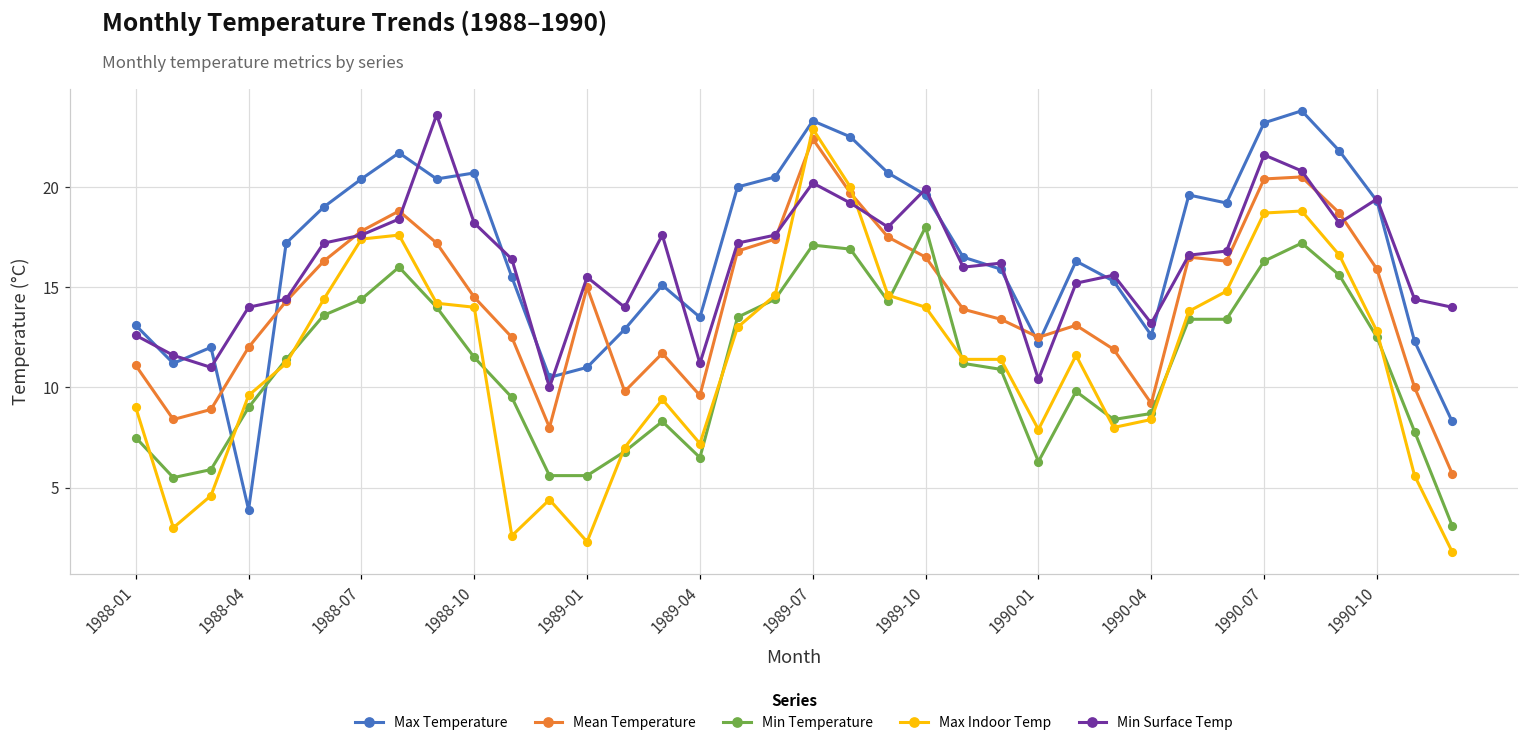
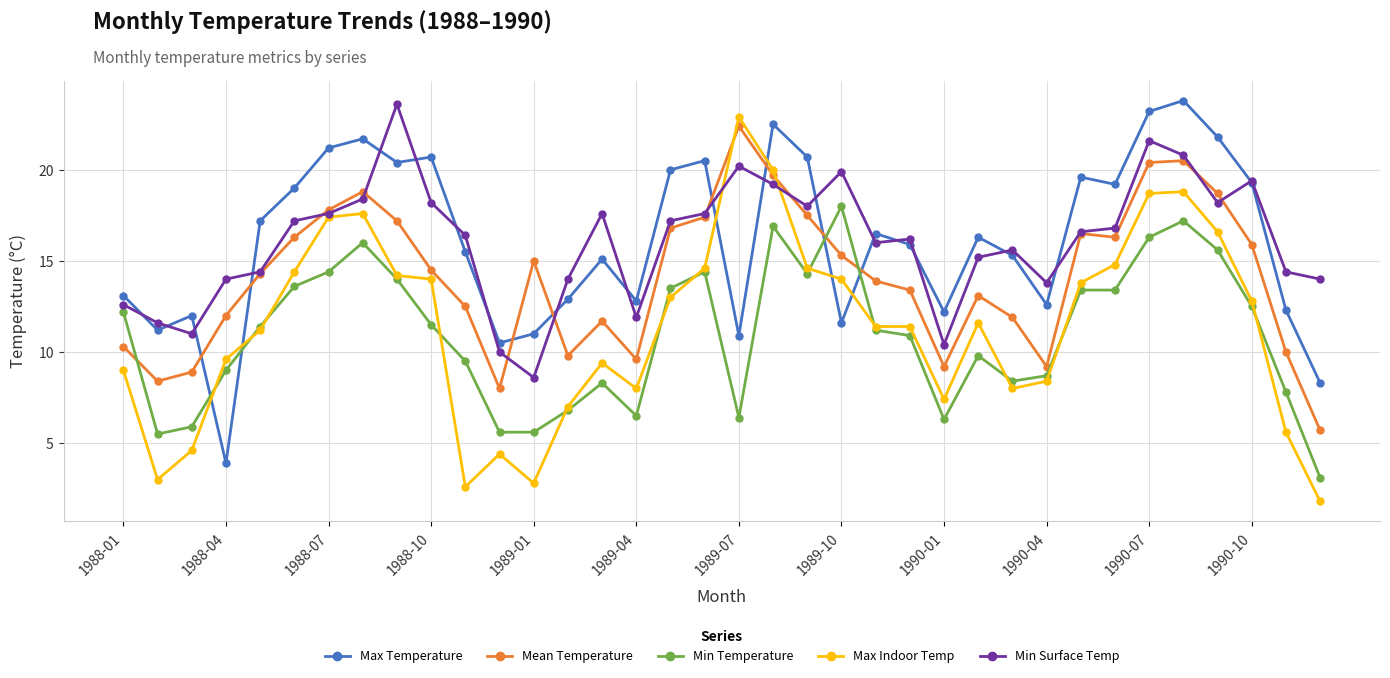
  {
    "Max Temperature": {
      "1988-01": 13.1,
      "1988-04": 3.9,
-     "1988-07": 20.4,
+     "1988-07": 21.2,
      "1988-10": 20.7,
      "1989-01": 11.0,
-     "1989-04": 13.5,
-     "1989-07": 23.3,
-     "1989-10": 19.6,
+     "1989-04": 12.8,
+     "1989-07": 10.9,
+     "1989-10": 11.6,
      "1990-01": 12.2,
      "1990-04": 12.6,
      "1990-07": 23.2
    },
    "Mean Temperature": {
-     "1988-01": 11.1,
+     "1988-01": 10.3,
      "1988-04": 12.0,
      "1988-07": 17.8,
      "1988-10": 14.5,
      "1989-01": 15.0,
      "1989-04": 9.6,
      "1989-07": 22.4,
-     "1989-10": 16.5,
-     "1990-01": 12.5,
+     "1989-10": 15.3,
+     "1990-01": 9.2,
      "1990-04": 9.2,
      "1990-07": 20.4,
      "1990-10": 15.9
    },
    "Min Temperature": {
-     "1988-01": 7.5,
+     "1988-01": 12.2,
      "1988-04": 9.0,
      "1988-07": 14.4,
      "1988-10": 11.5,
      "1989-01": 5.6,
      "1989-04": 6.5,
-     "1989-07": 17.1,
+     "1989-07": 6.4,
      "1989-10": 18.0,
      "1990-01": 6.3,
      "1990-04": 8.7,
      "1990-07": 16.3,
      "1990-10": 12.5
    },
    "Max Indoor Temp": {
      "1988-01": 9.0,
      "1988-04": 9.6,
      "1988-07": 17.4,
      "1988-10": 14.0,
-     "1989-01": 2.3,
-     "1989-04": 7.2,
+     "1989-01": 2.8,
+     "1989-04": 8.0,
      "1989-07": 22.9,
      "1989-10": 14.0,
-     "1990-01": 7.9,
+     "1990-01": 7.4,
      "1990-04": 8.4,
      "1990-07": 18.7,
      "1990-10": 12.8
    },
    "Min Surface Temp": {
      "1988-01": 12.6,
      "1988-04": 14.0,
      "1988-07": 17.6,
      "1988-10": 18.2,
-     "1989-01": 15.5,
-     "1989-04": 11.2,
+     "1989-01": 8.6,
+     "1989-04": 11.9,
      "1989-07": 20.2,
      "1989-10": 19.9,
      "1990-01": 10.4,
-     "1990-04": 13.2,
+     "1990-04": 13.8,
      "1990-07": 21.6
    }
  }
